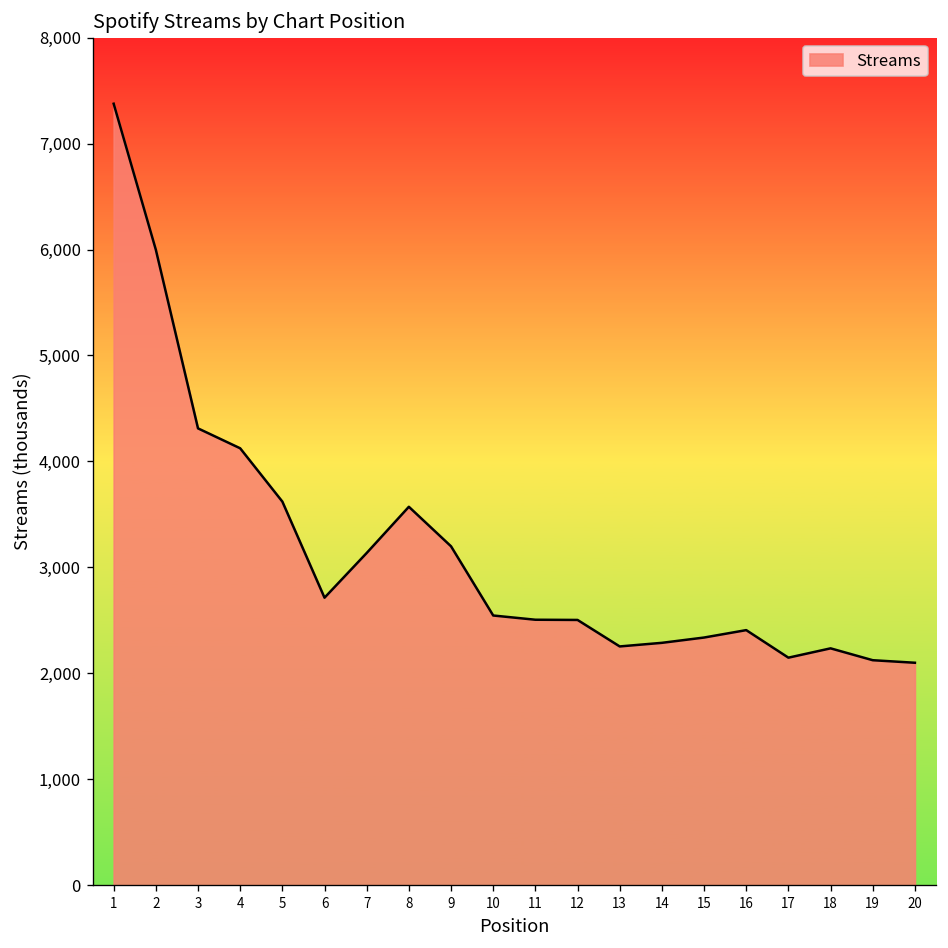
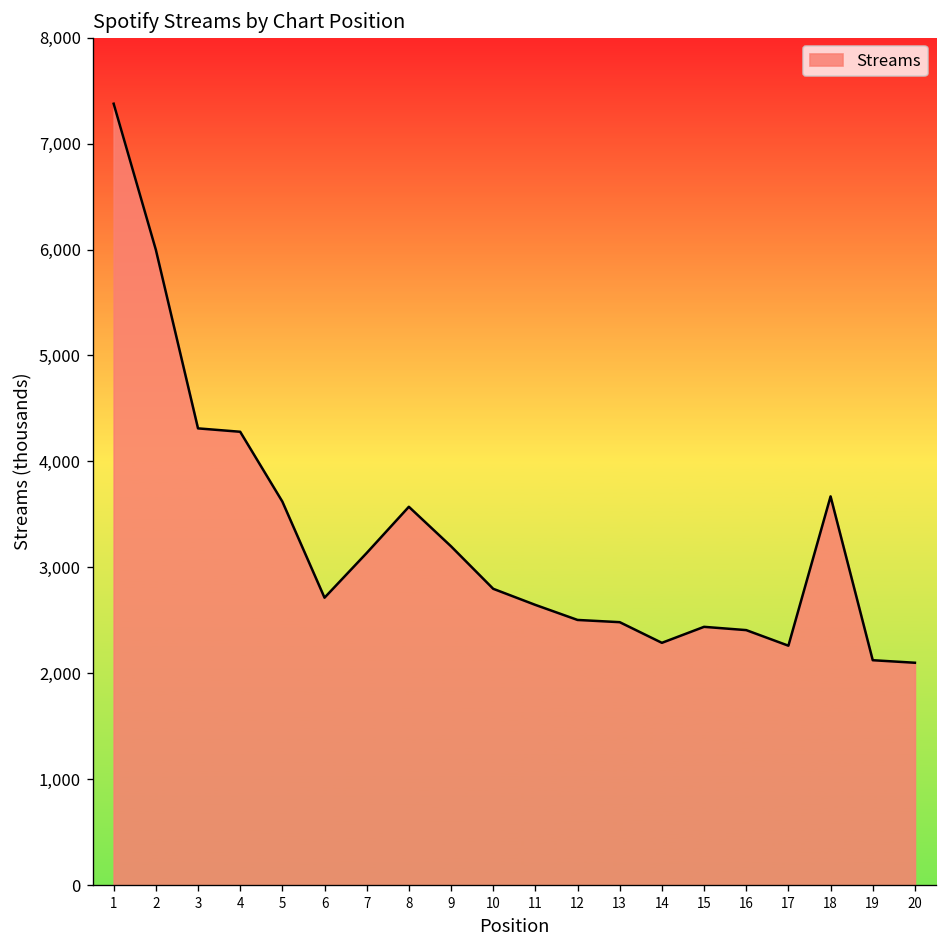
  {
    "1": "7,400",
    "2": "6,000",
    "3": "4,300",
-   "4": "4,100",
+   "4": "4,300",
    "5": "3,600",
    "6": "2,700",
    "7": "3,100",
    "8": "3,600",
    "9": "3,200",
-   "10": "2,500",
-   "11": "2,500",
+   "10": "2,800",
+   "11": "2,600",
    "12": "2,500",
-   "13": "2,300",
+   "13": "2,500",
    "14": "2,300",
-   "15": "2,300",
+   "15": "2,400",
    "16": "2,400",
-   "17": "2,100",
-   "18": "2,200",
+   "17": "2,300",
+   "18": "3,700",
    "19": "2,100",
    "20": "2,100"
  }
